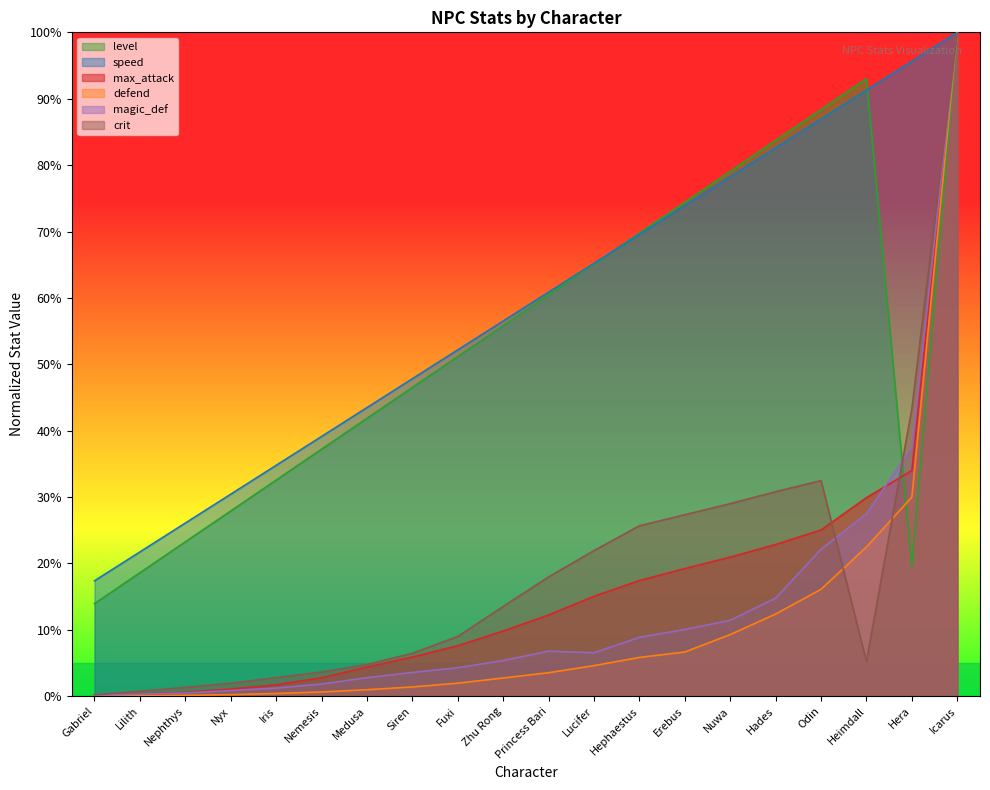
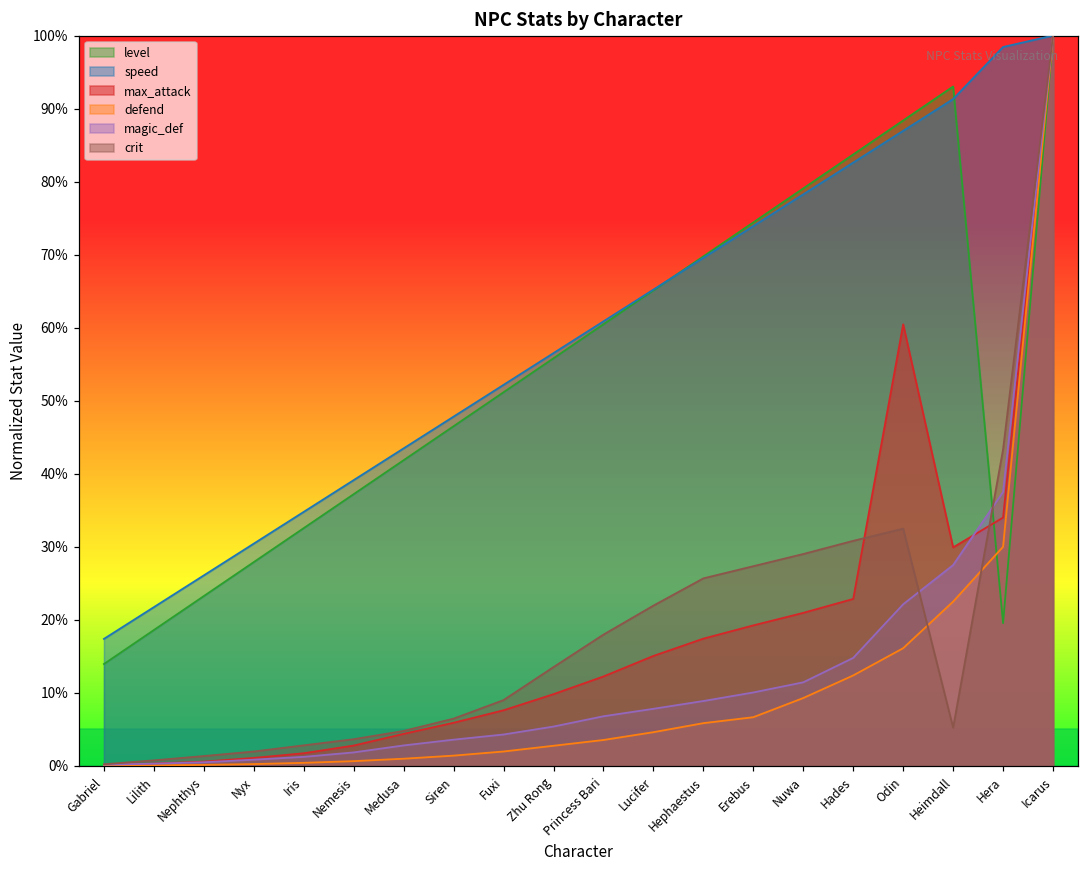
  {
    "level": {
      "Gabriel": "14%",
      "Lilith": "19%",
      "Nephthys": "23%",
      "Nyx": "28%",
      "Iris": "33%",
      "Nemesis": "37%",
      "Medusa": "42%",
      "Siren": "47%",
      "Fuxi": "51%",
      "Zhu Rong": "56%",
      "Princess Bari": "60%",
      "Erebus": "74%",
      "Nuwa": "79%",
      "Hades": "84%",
      "Odin": "88%",
      "Heimdall": "93%",
      "Hera": "20%"
    },
    "speed": {
      "Gabriel": "17%",
      "Lilith": "22%",
      "Nephthys": "26%",
      "Nyx": "30%",
      "Iris": "35%",
      "Nemesis": "39%",
      "Medusa": "43%",
      "Siren": "48%",
      "Fuxi": "52%",
      "Zhu Rong": "57%",
      "Princess Bari": "61%",
      "Erebus": "74%",
      "Nuwa": "78%",
      "Hades": "83%",
      "Odin": "87%",
      "Heimdall": "91%",
-     "Hera": "96%"
+     "Hera": "98%"
    },
    "max_attack": {
      "Siren": "6%",
      "Fuxi": "8%",
      "Zhu Rong": "10%",
      "Princess Bari": "12%",
      "Lucifer": "15%",
      "Hephaestus": "17%",
      "Erebus": "19%",
      "Nuwa": "21%",
      "Hades": "23%",
-     "Odin": "25%",
+     "Odin": "60%",
      "Heimdall": "30%",
      "Hera": "34%"
    },
    "defend": {
      "Hephaestus": "6%",
      "Erebus": "7%",
      "Nuwa": "9%",
      "Hades": "12%",
      "Odin": "16%",
      "Heimdall": "23%",
      "Hera": "30%"
    },
    "magic_def": {
      "Zhu Rong": "5%",
      "Princess Bari": "7%",
-     "Lucifer": "7%",
+     "Lucifer": "8%",
      "Hephaestus": "9%",
      "Erebus": "10%",
      "Nuwa": "11%",
      "Hades": "15%",
      "Odin": "22%",
      "Heimdall": "28%",
      "Hera": "38%"
    },
    "crit": {
      "Siren": "6%",
      "Fuxi": "9%",
      "Zhu Rong": "14%",
      "Princess Bari": "18%",
      "Lucifer": "22%",
      "Hephaestus": "26%",
      "Erebus": "27%",
      "Nuwa": "29%",
      "Hades": "31%",
      "Odin": "32%",
      "Heimdall": "5%",
      "Hera": "43%"
    }
  }
